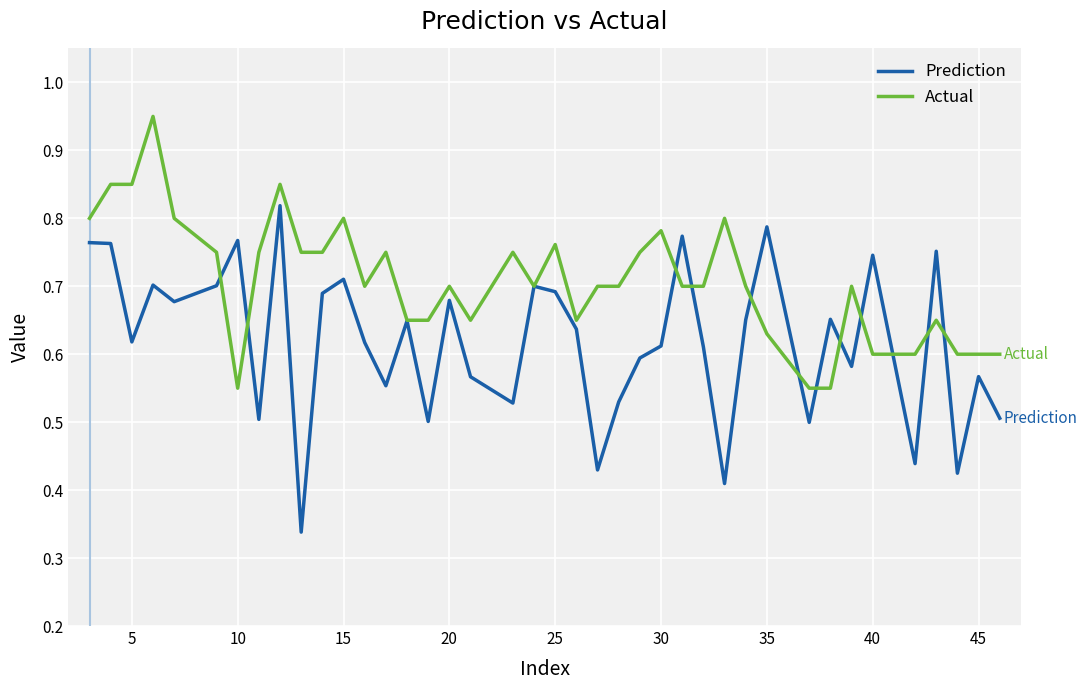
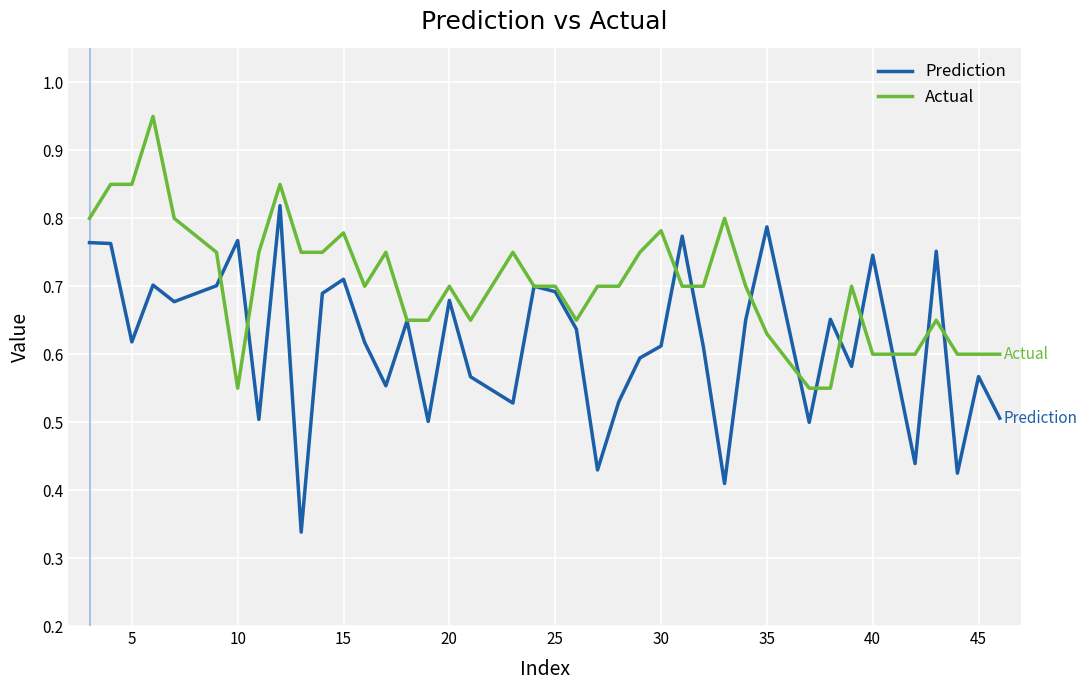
  {
    "Prediction": {
      "5": 0.62,
      "10": 0.77,
      "15": 0.71,
      "20": 0.68,
      "25": 0.69,
      "30": 0.61,
      "35": 0.79,
      "40": 0.75,
      "45": 0.57
    },
    "Actual": {
      "5": 0.85,
      "10": 0.55,
-     "15": 0.80,
+     "15": 0.78,
      "20": 0.70,
-     "25": 0.76,
+     "25": 0.70,
      "30": 0.78,
      "35": 0.63,
      "40": 0.60,
      "45": 0.60
    }
  }
